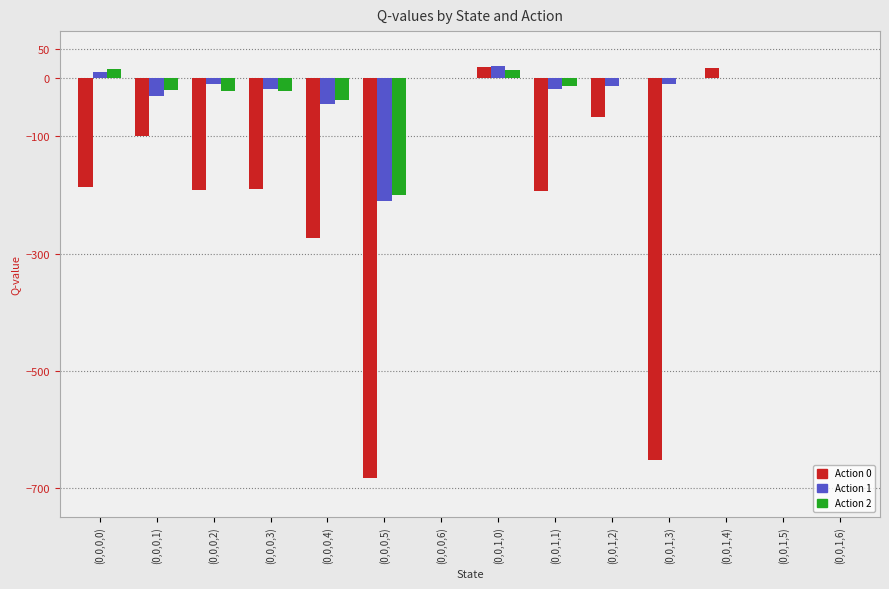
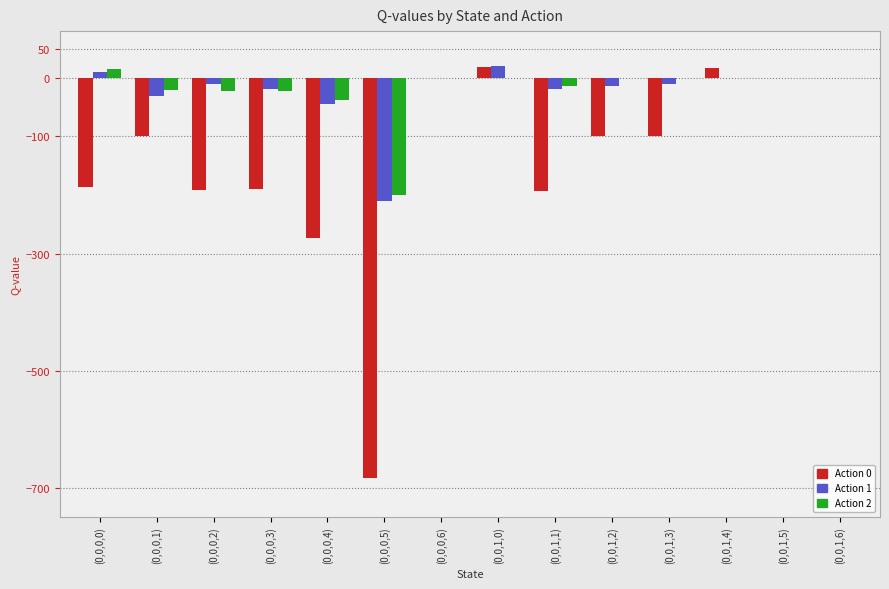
  {
    "Action 0": {
      "(0,0,0,0)": -190,
      "(0,0,0,1)": -100,
      "(0,0,0,2)": -190,
      "(0,0,0,3)": -190,
      "(0,0,0,4)": -270,
      "(0,0,0,5)": -680,
      "(0,0,0,6)": 0,
      "(0,0,1,0)": 20,
      "(0,0,1,1)": -190,
-     "(0,0,1,2)": -70,
-     "(0,0,1,3)": -650,
+     "(0,0,1,2)": -100,
+     "(0,0,1,3)": -100,
      "(0,0,1,4)": 20,
      "(0,0,1,5)": 0,
      "(0,0,1,6)": 0
    },
    "Action 1": {
      "(0,0,0,0)": 10,
      "(0,0,0,1)": -30,
      "(0,0,0,2)": -10,
      "(0,0,0,3)": -20,
      "(0,0,0,4)": -40,
      "(0,0,0,5)": -210,
      "(0,0,0,6)": 0,
      "(0,0,1,0)": 20,
      "(0,0,1,1)": -20,
      "(0,0,1,2)": -10,
      "(0,0,1,3)": -10,
      "(0,0,1,4)": 0,
      "(0,0,1,5)": 0,
      "(0,0,1,6)": 0
    },
    "Action 2": {
      "(0,0,0,0)": 10,
      "(0,0,0,1)": -20,
      "(0,0,0,2)": -20,
      "(0,0,0,3)": -20,
      "(0,0,0,4)": -40,
      "(0,0,0,5)": -200,
      "(0,0,0,6)": 0,
-     "(0,0,1,0)": 10,
+     "(0,0,1,0)": 0,
      "(0,0,1,1)": -10,
      "(0,0,1,2)": 0,
      "(0,0,1,3)": 0,
      "(0,0,1,4)": 0,
      "(0,0,1,5)": 0,
      "(0,0,1,6)": 0
    }
  }
